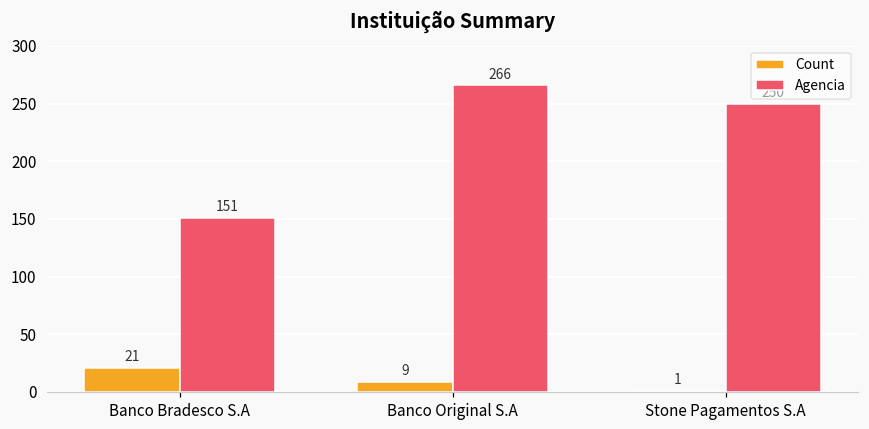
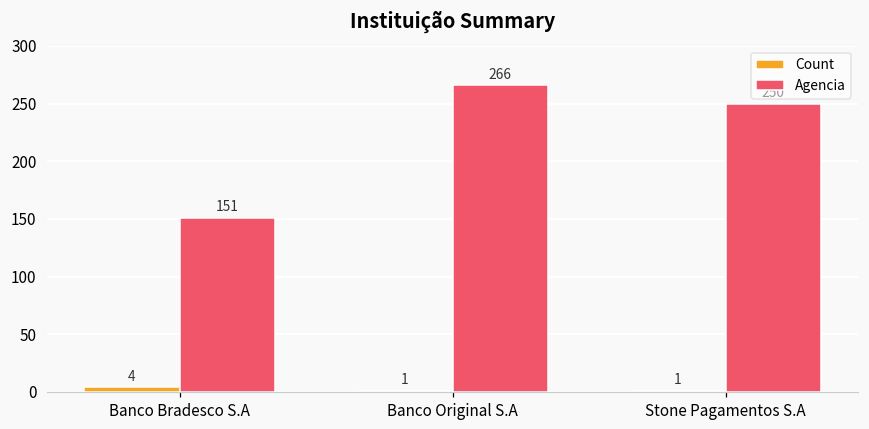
  {
    "Count": {
-     "Banco Bradesco S.A": 21,
-     "Banco Original S.A": 9,
+     "Banco Bradesco S.A": 4,
+     "Banco Original S.A": 1,
      "Stone Pagamentos S.A": 1
    },
    "Agencia": {
      "Banco Bradesco S.A": 151,
      "Banco Original S.A": 266
    }
  }
